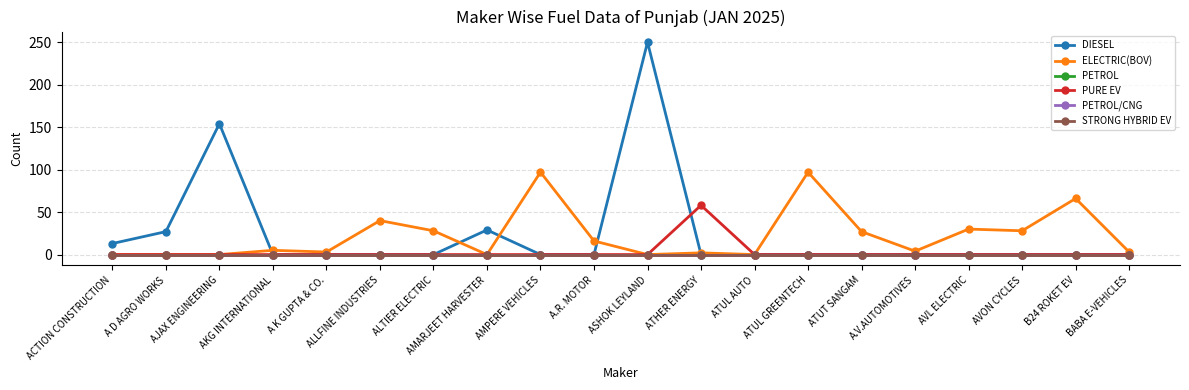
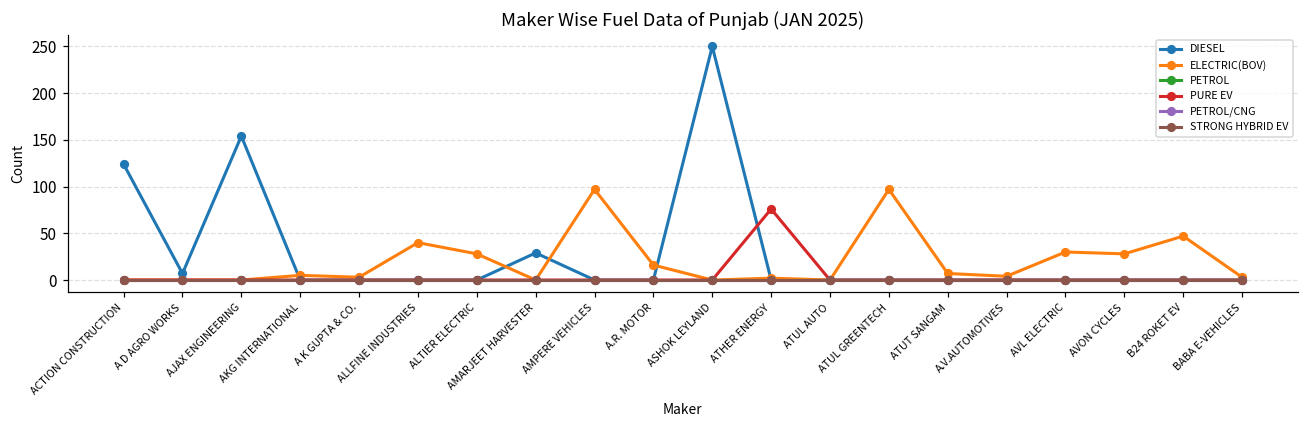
  {
    "DIESEL": {
-     "ACTION CONSTRUCTION": 10,
-     "A D AGRO WORKS": 30,
+     "ACTION CONSTRUCTION": 120,
+     "A D AGRO WORKS": 10,
      "AJAX ENGINEERING": 150,
      "AMARJEET HARVESTER": 30,
      "ASHOK LEYLAND": 250
    },
    "ELECTRIC(BOV)": {
      "AKG INTERNATIONAL": 10,
      "A K GUPTA & CO.": 0,
      "ALLFINE INDUSTRIES": 40,
      "ALTIER ELECTRIC": 30,
      "AMPERE VEHICLES": 100,
      "A.R. MOTOR": 20,
      "ATUL GREENTECH": 100,
-     "ATUT SANGAM": 30,
+     "ATUT SANGAM": 10,
      "A.V.AUTOMOTIVES": 0,
      "AVL ELECTRIC": 30,
      "AVON CYCLES": 30,
-     "B24 ROKET EV": 70,
+     "B24 ROKET EV": 50,
      "BABA E-VEHICLES": 0
    },
    "PURE EV": {
-     "ATHER ENERGY": 60
+     "ATHER ENERGY": 80
    }
  }
